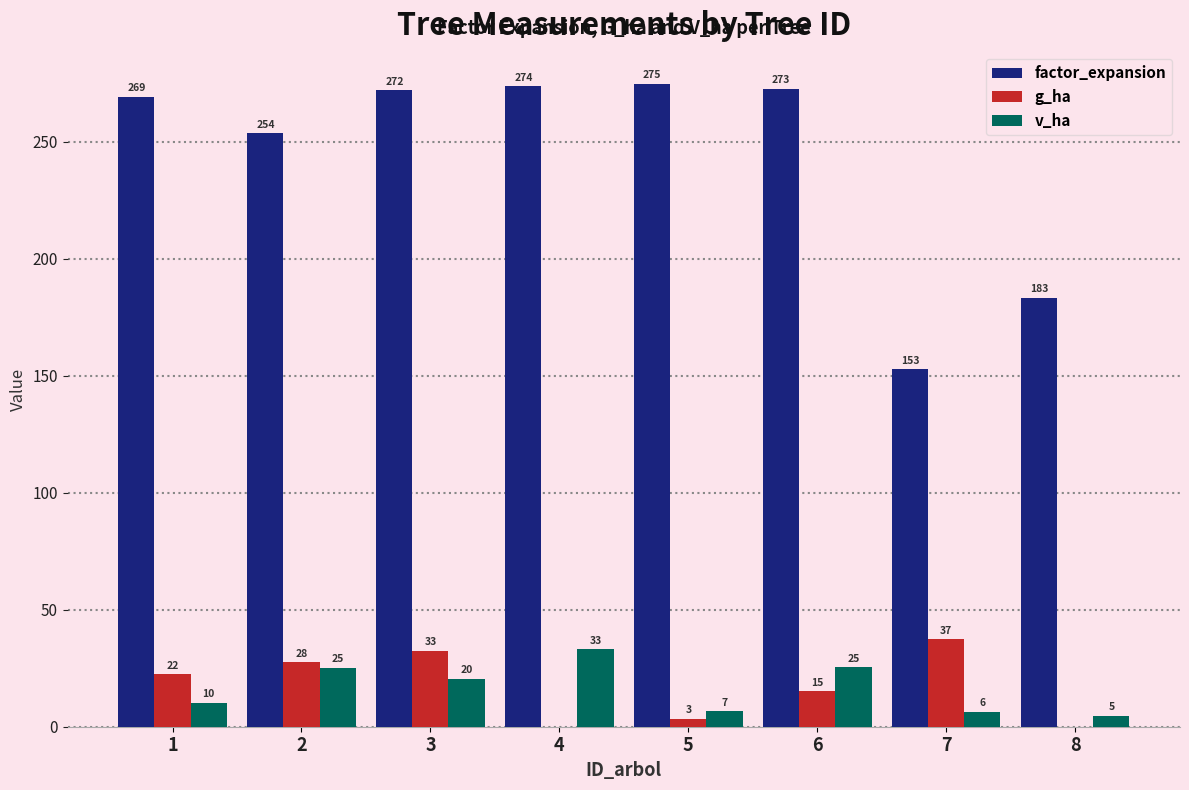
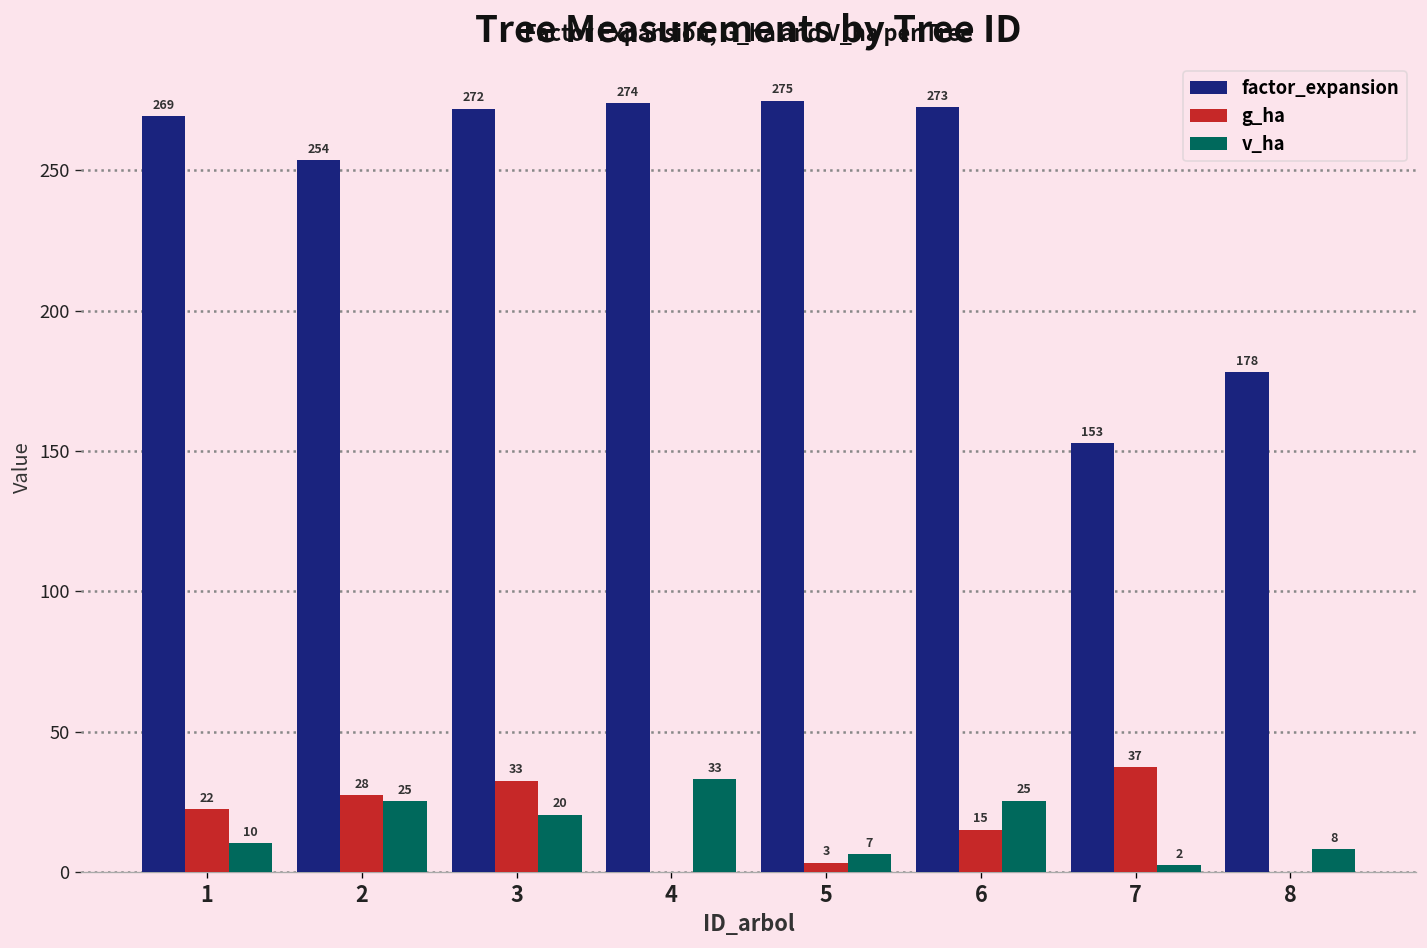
  {
    "factor_expansion": {
      "1": 269,
      "2": 254,
      "3": 272,
      "4": 274,
      "5": 275,
      "6": 273,
      "7": 153,
-     "8": 183
+     "8": 178
    },
    "g_ha": {
      "1": 22,
      "2": 28,
      "3": 33,
      "5": 3,
      "6": 15,
      "7": 37
    },
    "v_ha": {
      "1": 10,
      "2": 25,
      "3": 20,
      "4": 33,
      "5": 7,
      "6": 25,
-     "7": 6,
-     "8": 5
+     "7": 2,
+     "8": 8
    }
  }
